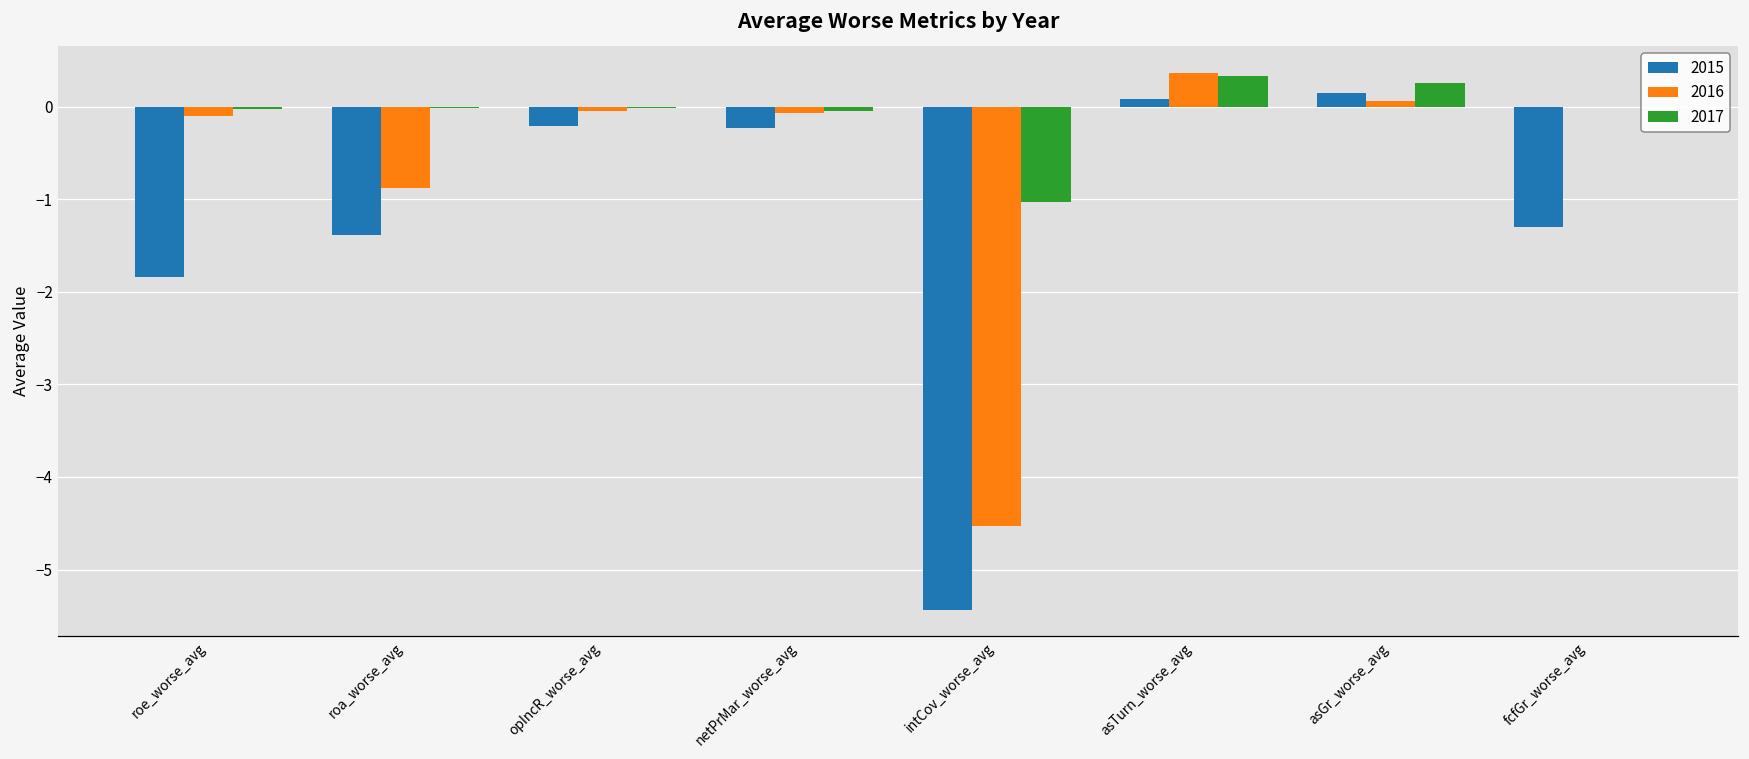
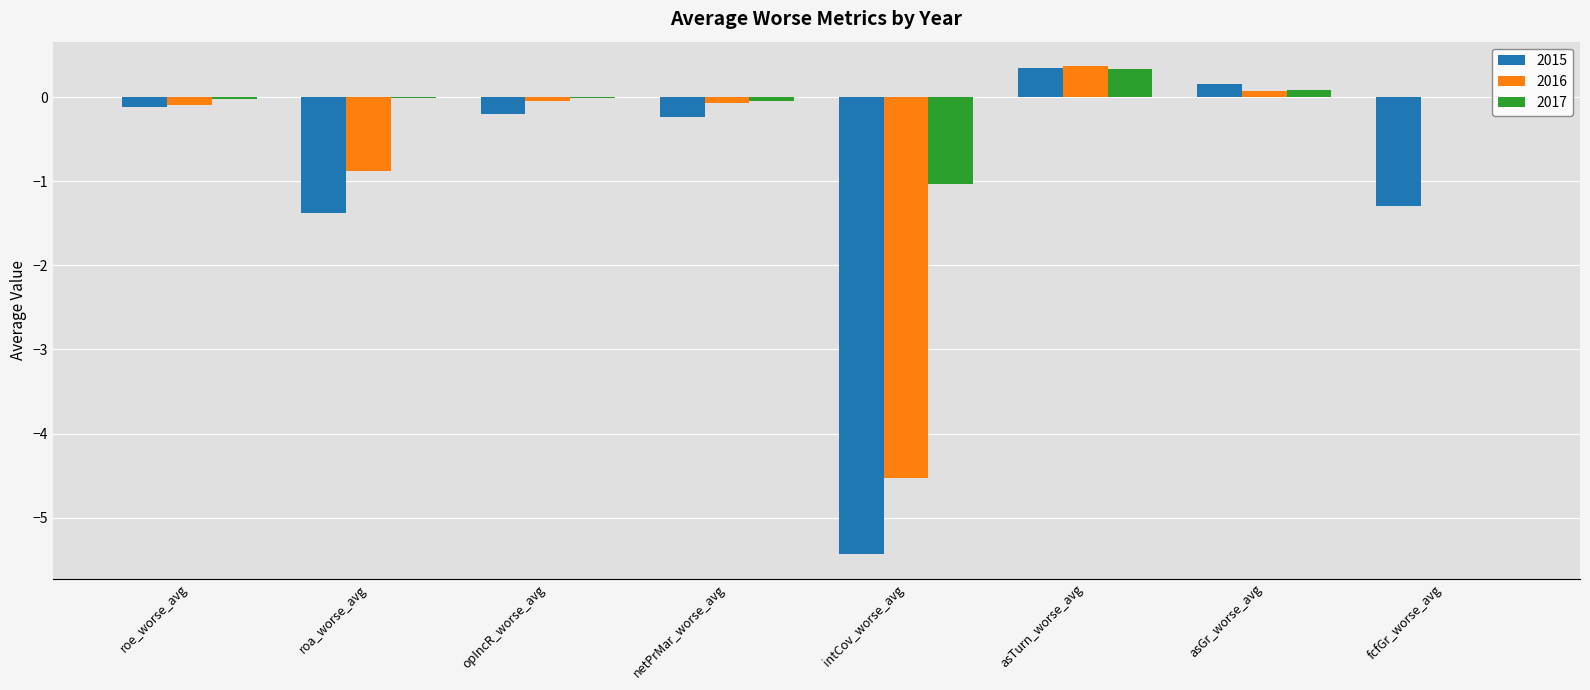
  {
    "2015": {
-     "roe_worse_avg": -1.8,
+     "roe_worse_avg": -0.1,
      "roa_worse_avg": -1.4,
      "opIncR_worse_avg": -0.2,
      "netPrMar_worse_avg": -0.2,
      "intCov_worse_avg": -5.4,
-     "asTurn_worse_avg": 0.1,
+     "asTurn_worse_avg": 0.3,
      "asGr_worse_avg": 0.2,
      "fcfGr_worse_avg": -1.3
    },
    "2016": {
      "roe_worse_avg": -0.1,
      "roa_worse_avg": -0.9,
      "opIncR_worse_avg": 0.0,
      "netPrMar_worse_avg": -0.1,
      "intCov_worse_avg": -4.5,
      "asTurn_worse_avg": 0.4,
      "asGr_worse_avg": 0.1,
      "fcfGr_worse_avg": 0.0
    },
    "2017": {
      "netPrMar_worse_avg": 0.0,
      "intCov_worse_avg": -1.0,
      "asTurn_worse_avg": 0.3,
-     "asGr_worse_avg": 0.3,
+     "asGr_worse_avg": 0.1,
      "fcfGr_worse_avg": 0.0
    }
  }
